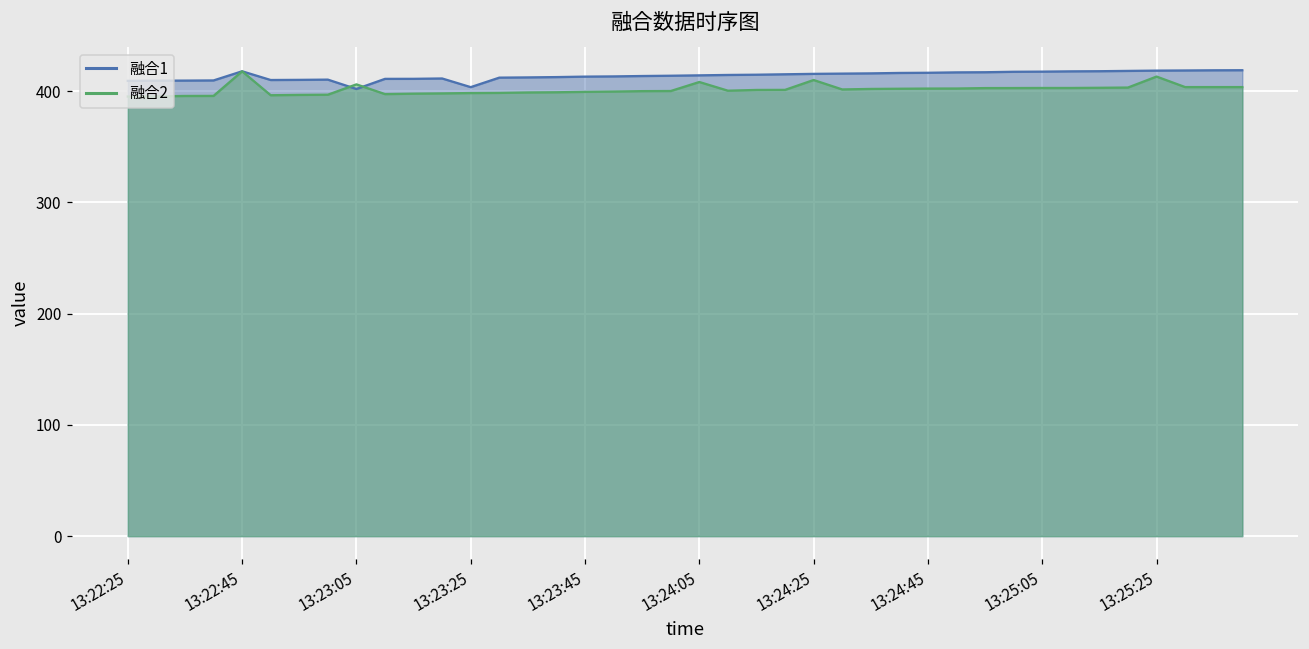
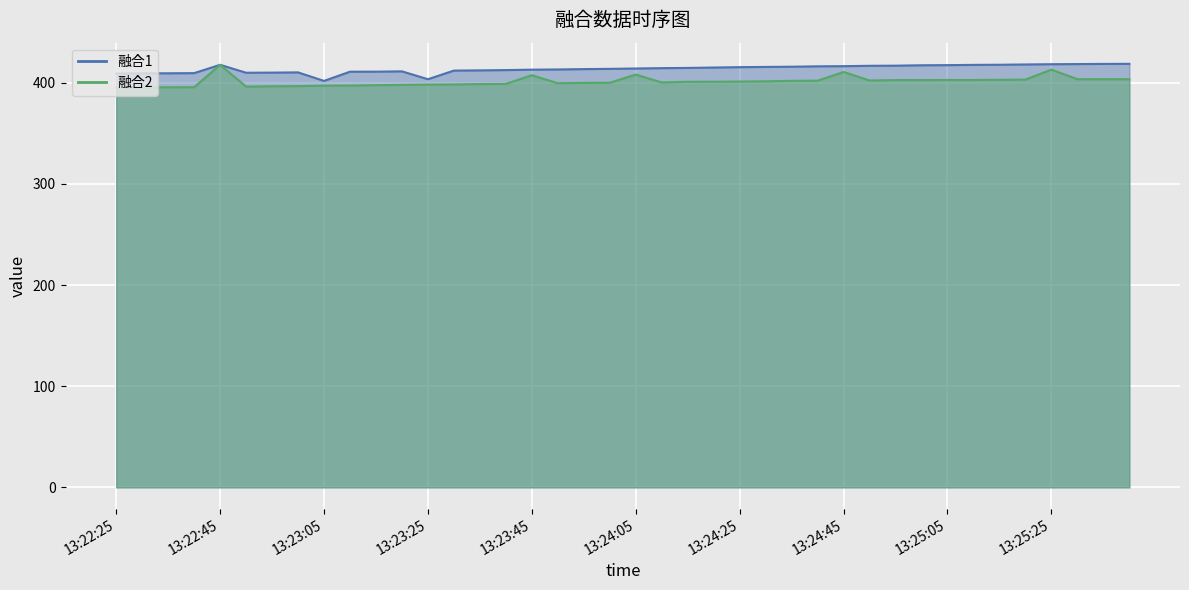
  {
    "融合1": {
      "13:23:05": 402,
      "13:23:25": 403,
      "13:23:45": 413,
      "13:24:05": 414,
      "13:24:25": 415,
      "13:24:45": 416,
      "13:25:05": 417,
      "13:25:25": 418
    },
    "融合2": {
-     "13:23:05": 406,
+     "13:23:05": 397,
      "13:23:25": 398,
-     "13:23:45": 399,
+     "13:23:45": 407,
      "13:24:05": 408,
-     "13:24:25": 410,
-     "13:24:45": 402,
+     "13:24:25": 401,
+     "13:24:45": 411,
      "13:25:05": 403,
      "13:25:25": 413
    }
  }
